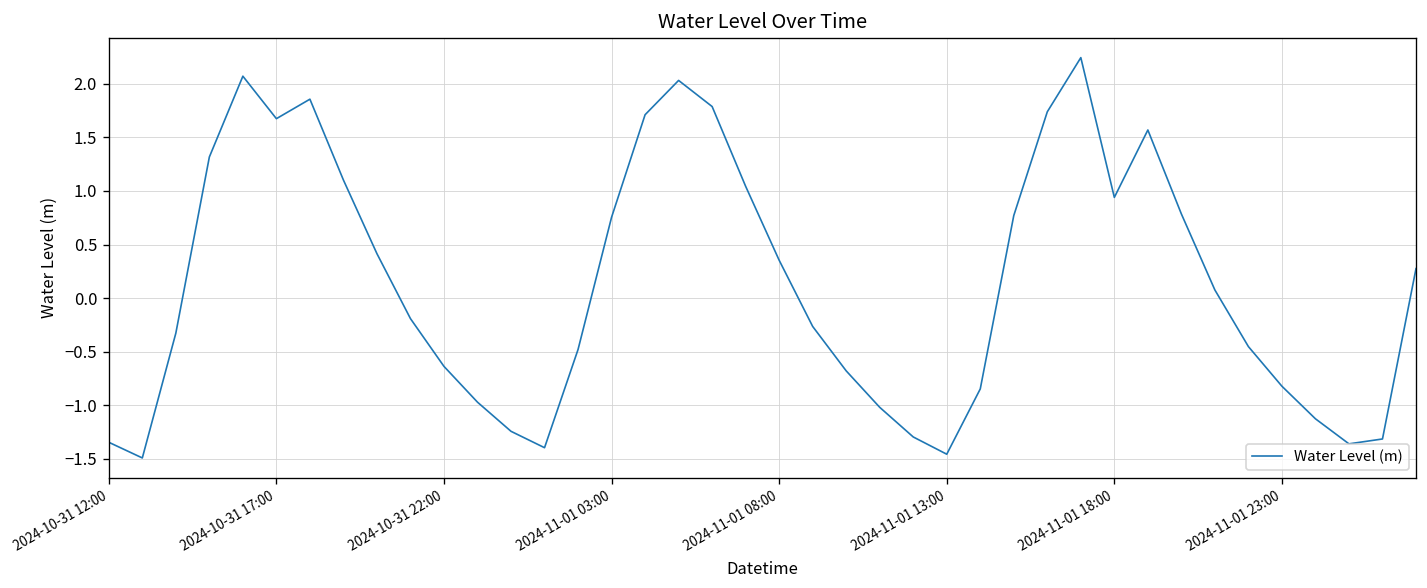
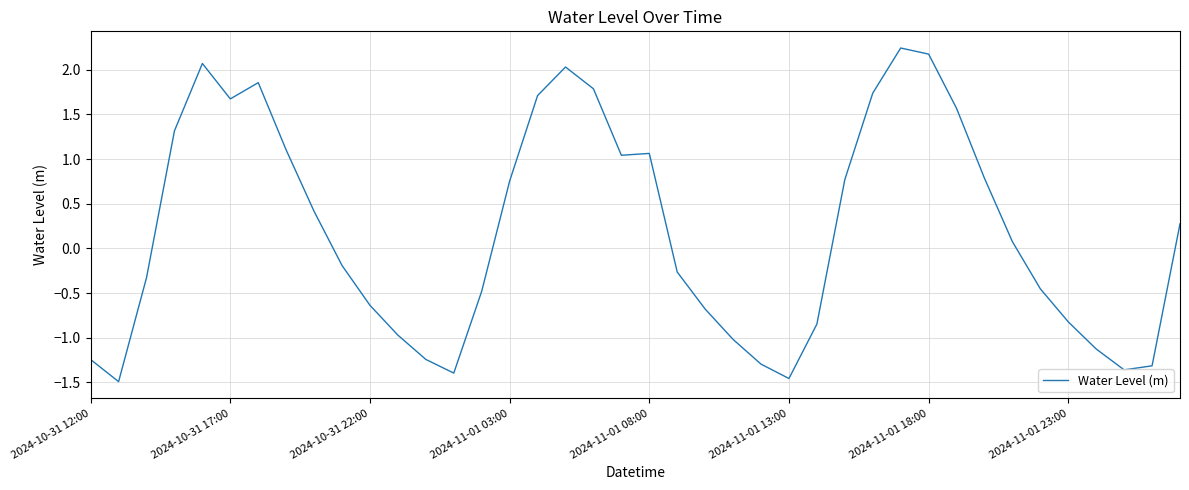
  {
-   "2024-10-31 12:00": -1.3,
+   "2024-10-31 12:00": -1.2,
    "2024-10-31 17:00": 1.7,
    "2024-10-31 22:00": -0.6,
    "2024-11-01 03:00": 0.8,
-   "2024-11-01 08:00": 0.4,
+   "2024-11-01 08:00": 1.1,
    "2024-11-01 13:00": -1.5,
-   "2024-11-01 18:00": 0.9,
+   "2024-11-01 18:00": 2.2,
    "2024-11-01 23:00": -0.8
  }
